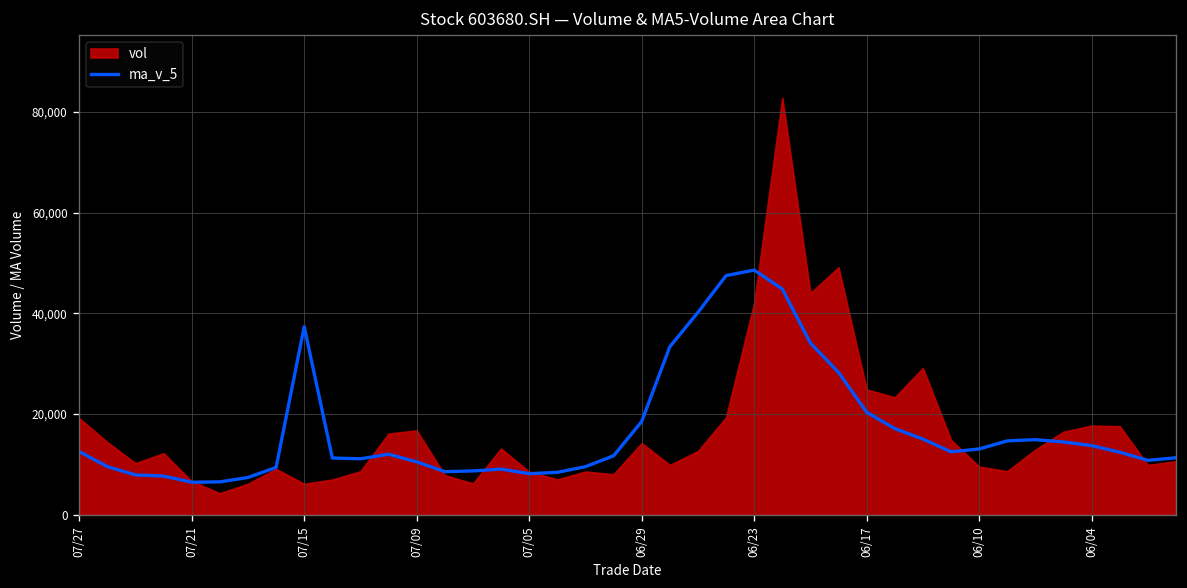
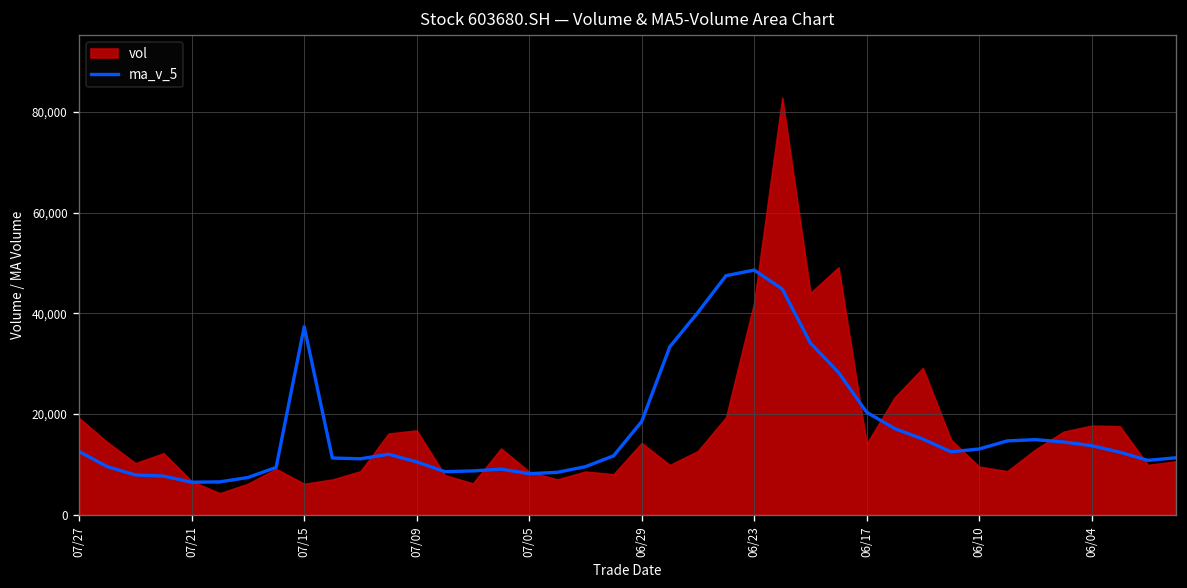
  {
    "ma_v_5": {
      "07/27": "13,000",
      "07/15": "37,000",
      "07/09": "11,000",
      "06/29": "19,000",
      "06/23": "49,000",
      "06/17": "20,000",
      "06/10": "13,000",
      "06/04": "14,000"
    },
    "vol": {
      "07/27": "19,000",
      "07/15": "6,000",
      "07/09": "17,000",
      "06/29": "14,000",
      "06/23": "42,000",
-     "06/17": "25,000",
+     "06/17": "14,000",
      "06/10": "10,000",
      "06/04": "18,000"
    }
  }
